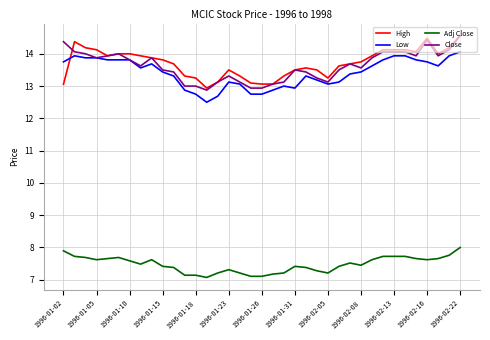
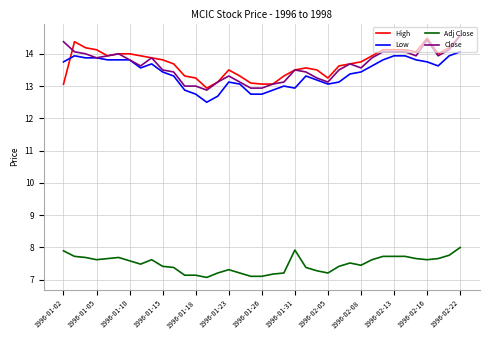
  {
    "High": {
      "1996-01-02": 13.1,
      "1996-01-05": 14.1,
      "1996-01-10": 14.0,
      "1996-01-15": 13.8,
      "1996-01-18": 13.3,
      "1996-01-23": 13.5,
      "1996-01-26": 13.1,
      "1996-02-05": 13.3,
      "1996-02-08": 13.8
    },
    "Low": {
      "1996-01-02": 13.8,
      "1996-01-18": 12.8,
      "1996-01-23": 13.1,
      "1996-01-26": 12.8,
      "1996-01-31": 12.9,
      "1996-02-08": 13.4,
      "1996-02-13": 13.9,
      "1996-02-16": 13.8
    },
    "Adj Close": {
      "1996-01-02": 7.9,
      "1996-01-05": 7.6,
      "1996-01-10": 7.6,
      "1996-01-15": 7.4,
      "1996-01-18": 7.1,
      "1996-01-23": 7.3,
      "1996-01-26": 7.1,
-     "1996-01-31": 7.4,
+     "1996-01-31": 7.9,
      "1996-02-05": 7.2,
      "1996-02-08": 7.5,
      "1996-02-13": 7.7,
      "1996-02-16": 7.6,
      "1996-02-22": 8.0
    },
    "Close": {
      "1996-01-02": 14.4,
      "1996-01-18": 13.0,
      "1996-01-23": 13.3,
      "1996-01-26": 12.9,
      "1996-02-08": 13.6
    }
  }
